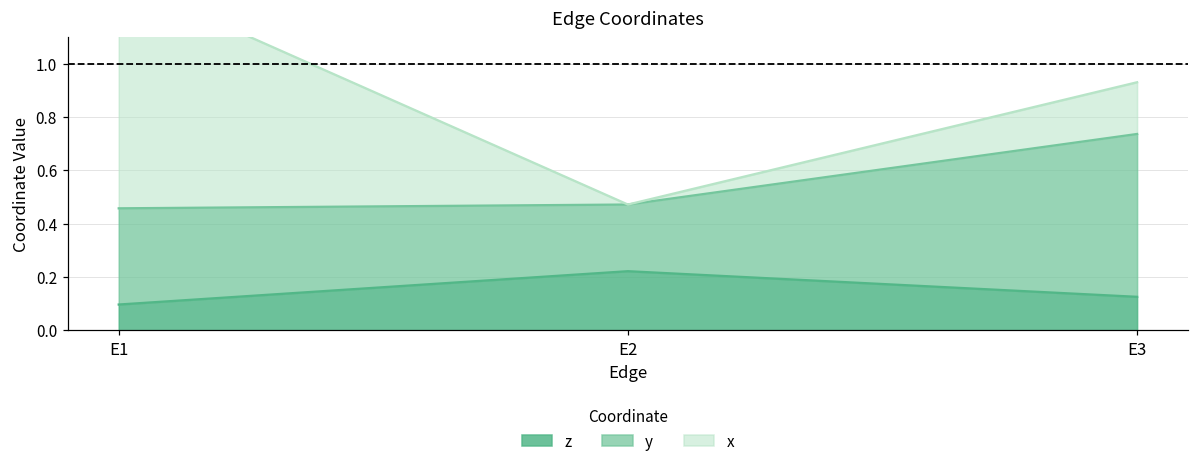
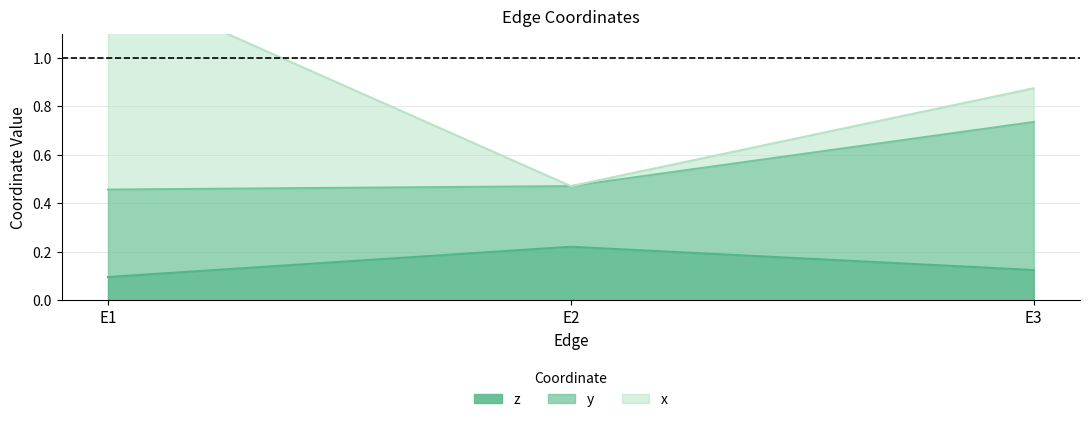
  {
    "x": {
-     "E3": 0.19
+     "E3": 0.14
    }
  }
